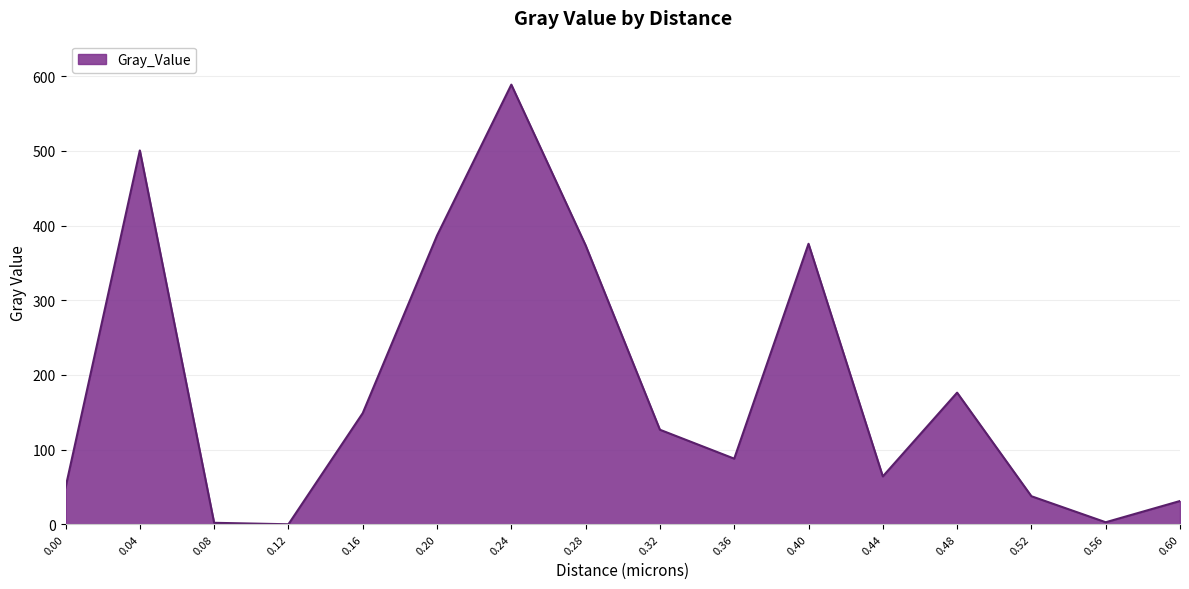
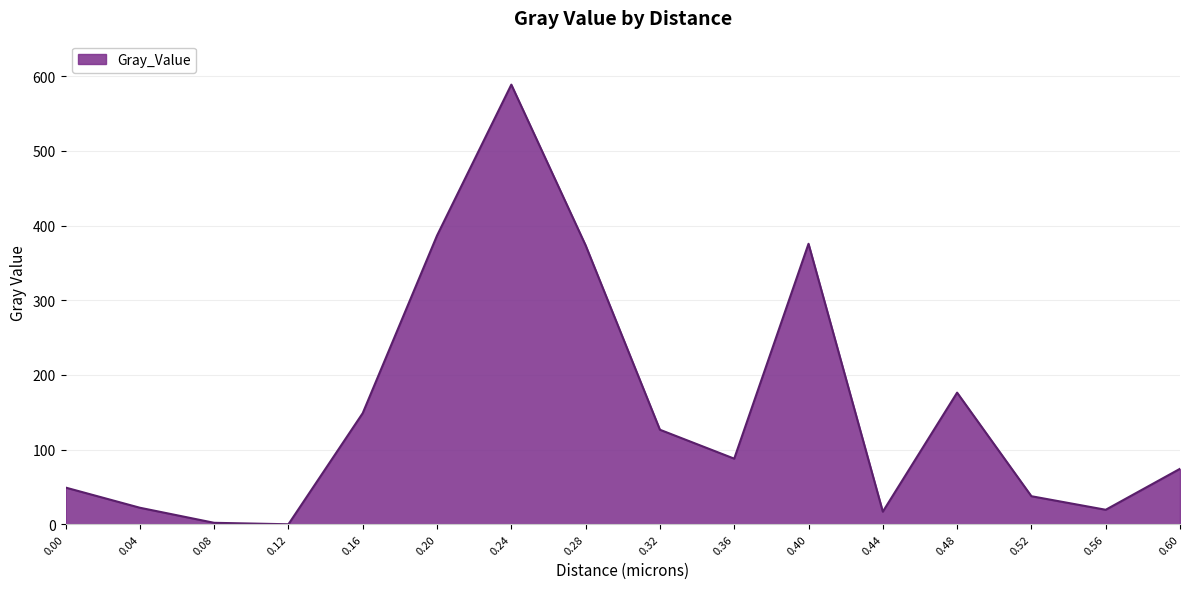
  {
    "0.00": 50,
-   "0.04": 500,
+   "0.04": 20,
    "0.08": 0,
    "0.12": 0,
    "0.16": 150,
    "0.20": 390,
    "0.24": 590,
    "0.28": 370,
    "0.32": 130,
    "0.36": 90,
    "0.40": 380,
-   "0.44": 60,
+   "0.44": 20,
    "0.48": 180,
    "0.52": 40,
-   "0.56": 0,
-   "0.60": 30
+   "0.56": 20,
+   "0.60": 70
  }
